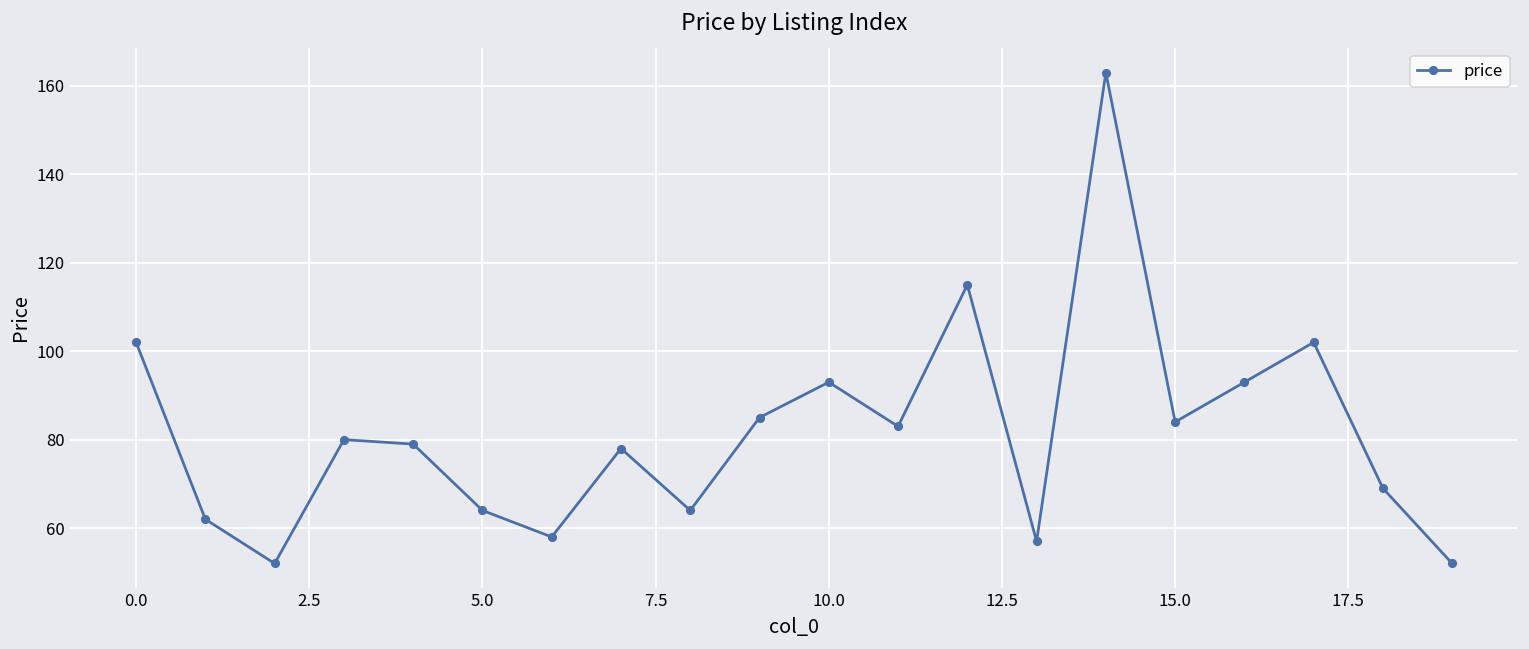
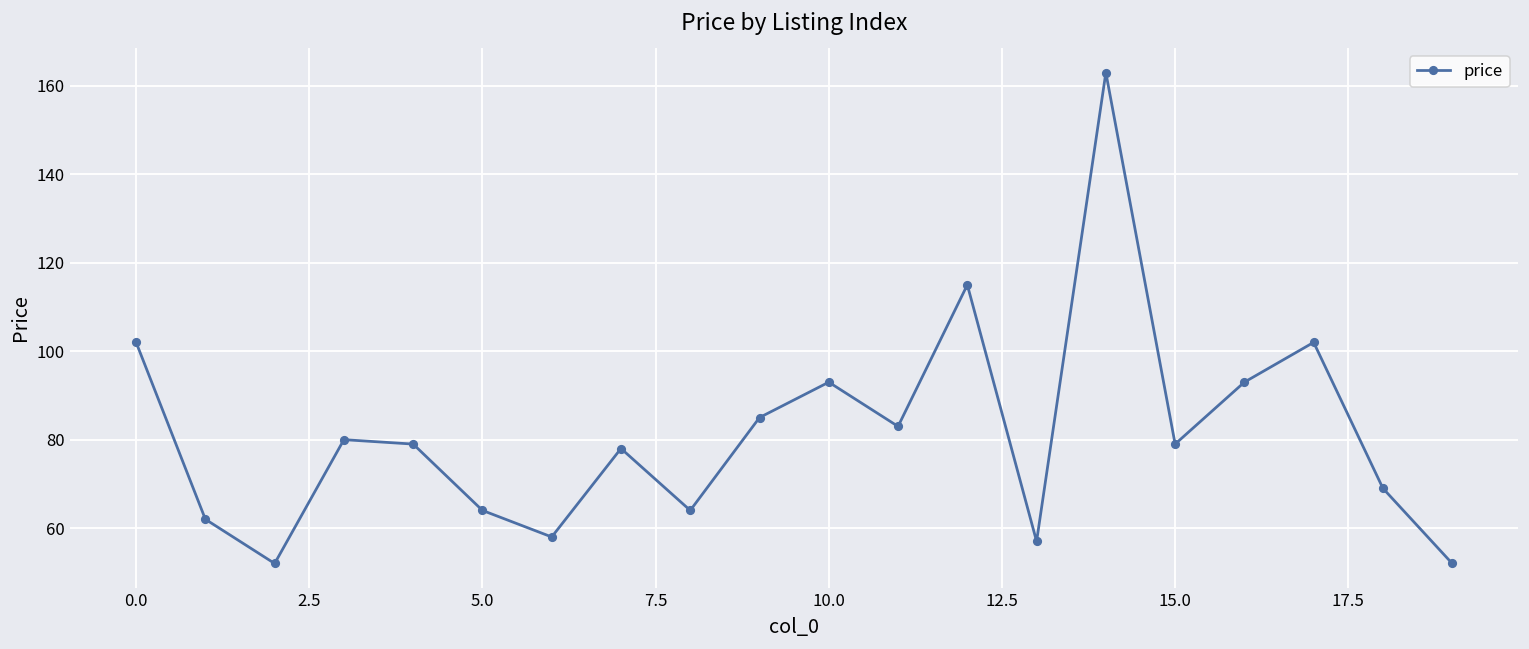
  {
    "0.0": 102,
    "5.0": 64,
    "10.0": 93,
-   "15.0": 84
+   "15.0": 79
  }
